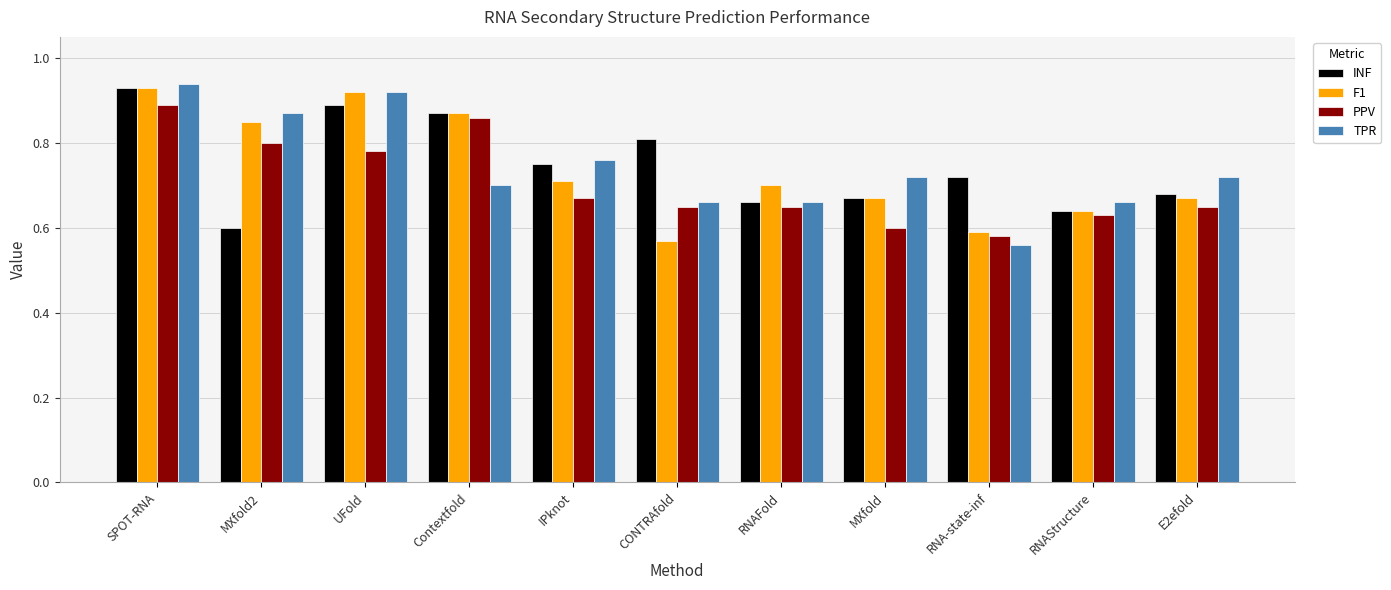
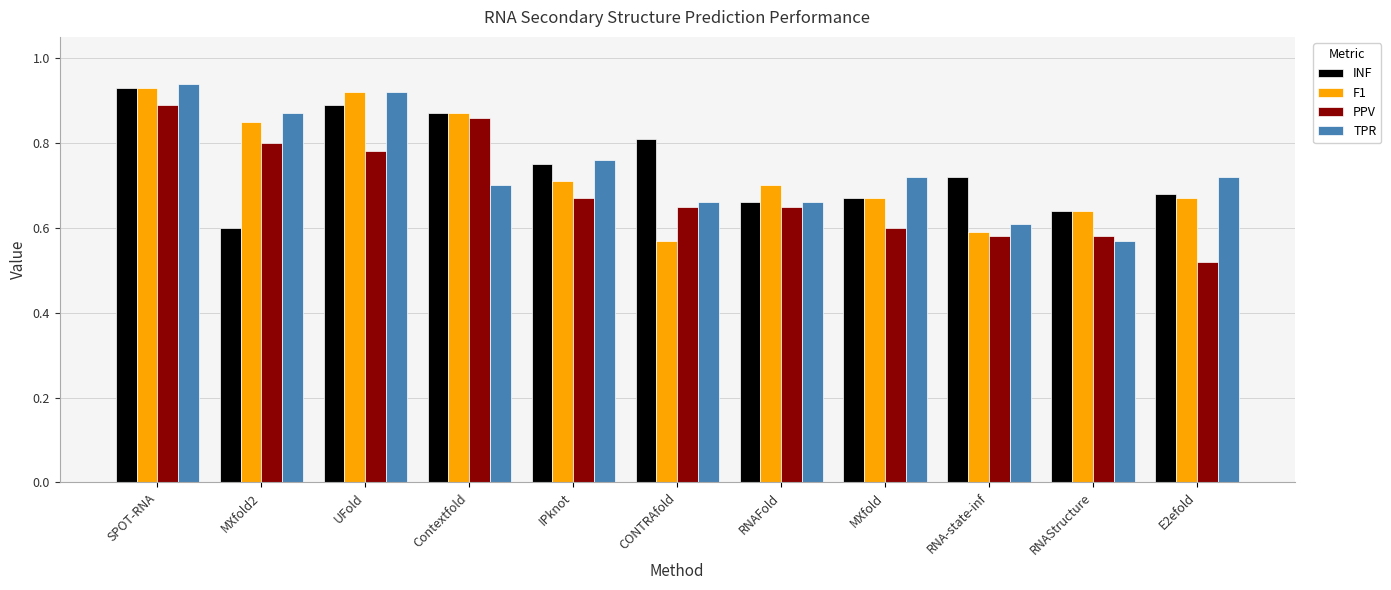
  {
    "INF": {
      "SPOT-RNA": 0.93,
      "MXfold2": 0.60,
      "UFold": 0.89,
      "Contextfold": 0.87,
      "IPknot": 0.75,
      "CONTRAfold": 0.81,
      "RNAFold": 0.66,
      "MXfold": 0.67,
      "RNA-state-inf": 0.72,
      "RNAStructure": 0.64,
      "E2efold": 0.68
    },
    "F1": {
      "SPOT-RNA": 0.93,
      "MXfold2": 0.85,
      "UFold": 0.92,
      "Contextfold": 0.87,
      "IPknot": 0.71,
      "CONTRAfold": 0.57,
      "RNAFold": 0.70,
      "MXfold": 0.67,
      "RNA-state-inf": 0.59,
      "RNAStructure": 0.64,
      "E2efold": 0.67
    },
    "PPV": {
      "SPOT-RNA": 0.89,
      "MXfold2": 0.80,
      "UFold": 0.78,
      "Contextfold": 0.86,
      "IPknot": 0.67,
      "CONTRAfold": 0.65,
      "RNAFold": 0.65,
      "MXfold": 0.60,
      "RNA-state-inf": 0.58,
-     "RNAStructure": 0.63,
-     "E2efold": 0.65
+     "RNAStructure": 0.58,
+     "E2efold": 0.52
    },
    "TPR": {
      "SPOT-RNA": 0.94,
      "MXfold2": 0.87,
      "UFold": 0.92,
      "Contextfold": 0.70,
      "IPknot": 0.76,
      "CONTRAfold": 0.66,
      "RNAFold": 0.66,
      "MXfold": 0.72,
-     "RNA-state-inf": 0.56,
-     "RNAStructure": 0.66,
+     "RNA-state-inf": 0.61,
+     "RNAStructure": 0.57,
      "E2efold": 0.72
    }
  }
